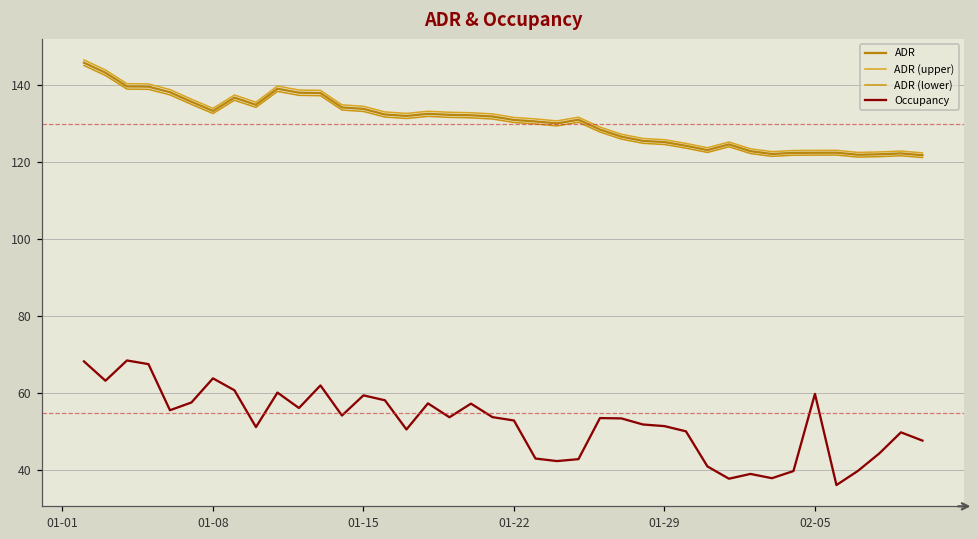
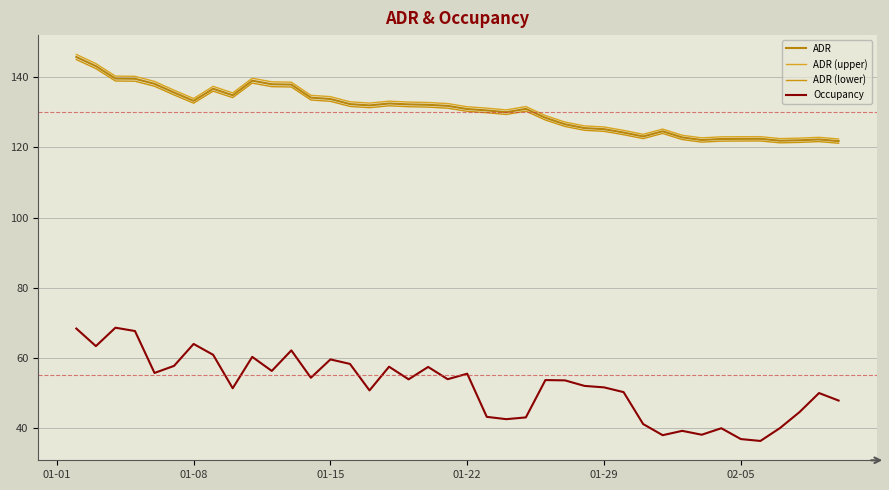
  {
    "Occupancy": {
      "01-08": 64,
      "01-15": 59,
-     "01-22": 53,
+     "01-22": 55,
      "01-29": 51,
-     "02-05": 60
+     "02-05": 37
    }
  }
